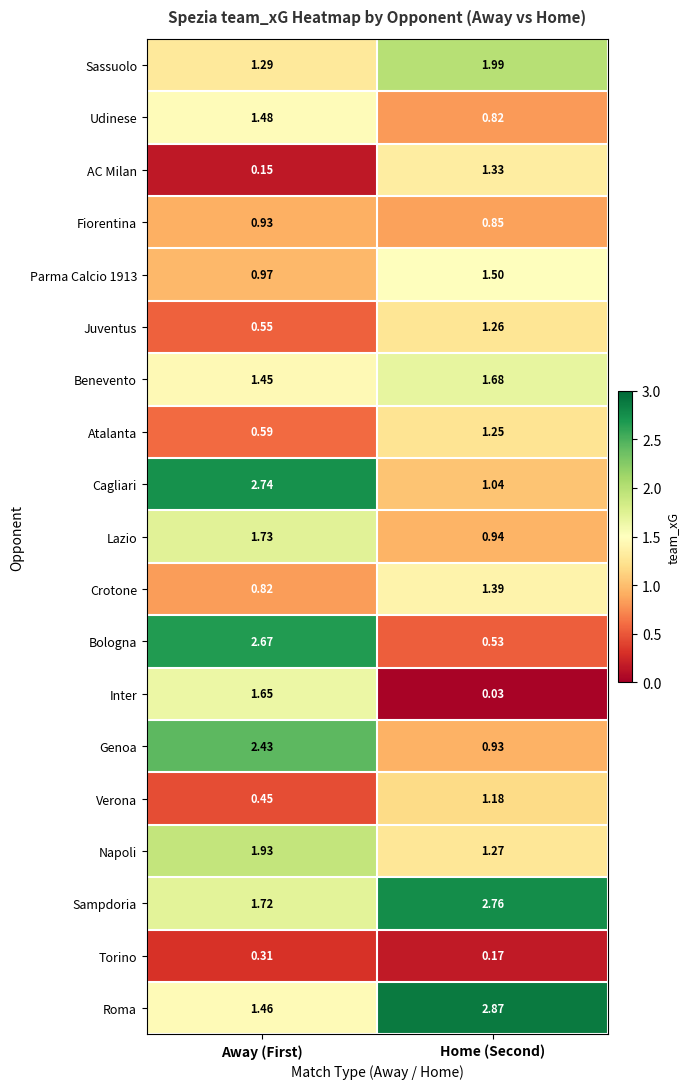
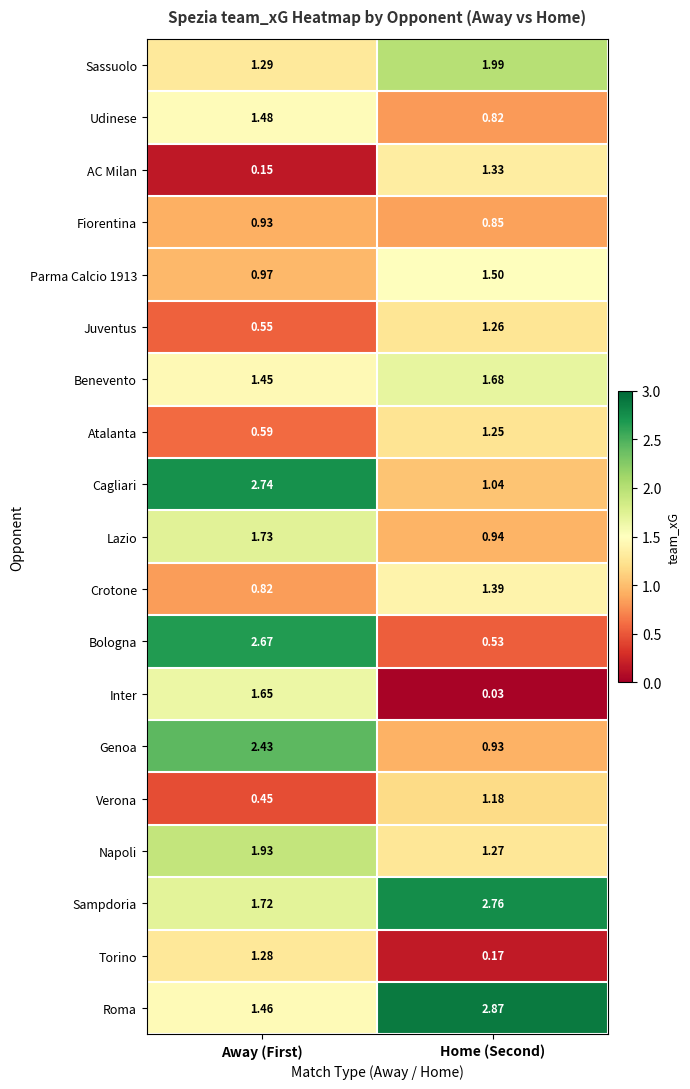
  {
    "Sassuolo": {
      "Away (First)": 1.29,
      "Home (Second)": 1.99
    },
    "Udinese": {
      "Away (First)": 1.48,
      "Home (Second)": 0.82
    },
    "AC Milan": {
      "Away (First)": 0.15,
      "Home (Second)": 1.33
    },
    "Fiorentina": {
      "Away (First)": 0.93,
      "Home (Second)": 0.85
    },
    "Parma Calcio 1913": {
      "Away (First)": 0.97,
      "Home (Second)": 1.50
    },
    "Juventus": {
      "Away (First)": 0.55,
      "Home (Second)": 1.26
    },
    "Benevento": {
      "Away (First)": 1.45,
      "Home (Second)": 1.68
    },
    "Atalanta": {
      "Away (First)": 0.59,
      "Home (Second)": 1.25
    },
    "Cagliari": {
      "Away (First)": 2.74,
      "Home (Second)": 1.04
    },
    "Lazio": {
      "Away (First)": 1.73,
      "Home (Second)": 0.94
    },
    "Crotone": {
      "Away (First)": 0.82,
      "Home (Second)": 1.39
    },
    "Bologna": {
      "Away (First)": 2.67,
      "Home (Second)": 0.53
    },
    "Inter": {
      "Away (First)": 1.65,
      "Home (Second)": 0.03
    },
    "Genoa": {
      "Away (First)": 2.43,
      "Home (Second)": 0.93
    },
    "Verona": {
      "Away (First)": 0.45,
      "Home (Second)": 1.18
    },
    "Napoli": {
      "Away (First)": 1.93,
      "Home (Second)": 1.27
    },
    "Sampdoria": {
      "Away (First)": 1.72,
      "Home (Second)": 2.76
    },
    "Torino": {
-     "Away (First)": 0.31,
+     "Away (First)": 1.28,
      "Home (Second)": 0.17
    },
    "Roma": {
      "Away (First)": 1.46,
      "Home (Second)": 2.87
    }
  }
